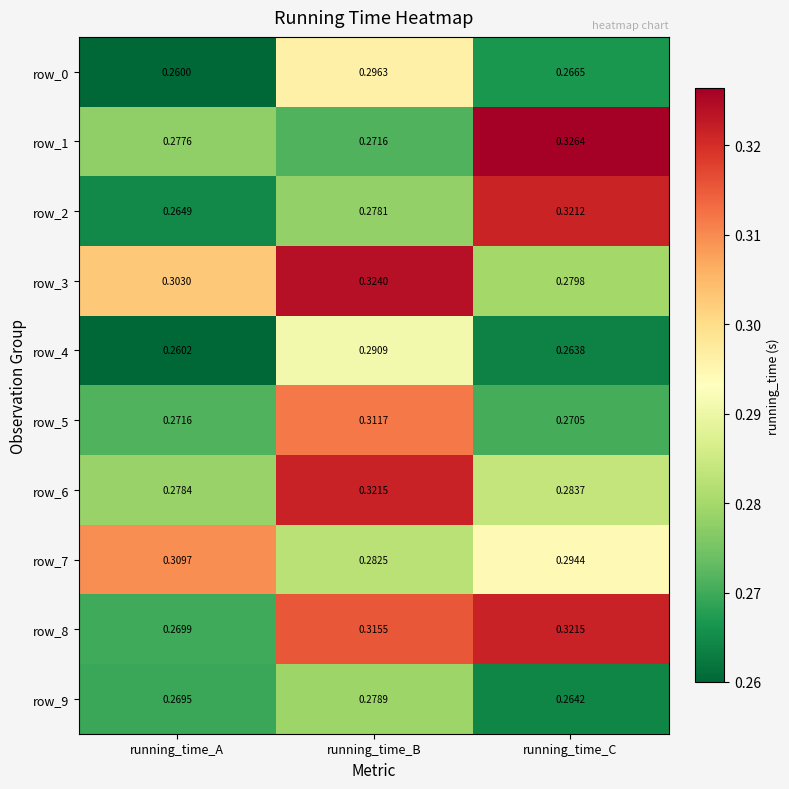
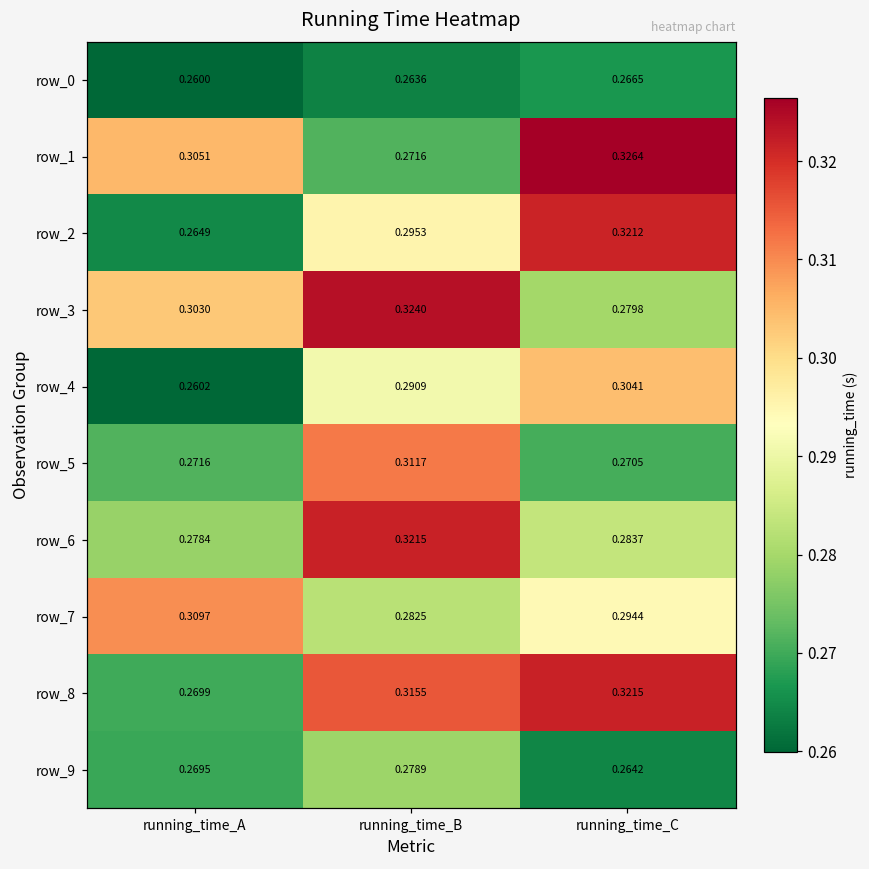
  {
    "row_0": {
      "running_time_A": 0.2600,
-     "running_time_B": 0.2963,
+     "running_time_B": 0.2636,
      "running_time_C": 0.2665
    },
    "row_1": {
-     "running_time_A": 0.2776,
+     "running_time_A": 0.3051,
      "running_time_B": 0.2716,
      "running_time_C": 0.3264
    },
    "row_2": {
      "running_time_A": 0.2649,
-     "running_time_B": 0.2781,
+     "running_time_B": 0.2953,
      "running_time_C": 0.3212
    },
    "row_3": {
      "running_time_A": 0.3030,
      "running_time_B": 0.3240,
      "running_time_C": 0.2798
    },
    "row_4": {
      "running_time_A": 0.2602,
      "running_time_B": 0.2909,
-     "running_time_C": 0.2638
+     "running_time_C": 0.3041
    },
    "row_5": {
      "running_time_A": 0.2716,
      "running_time_B": 0.3117,
      "running_time_C": 0.2705
    },
    "row_6": {
      "running_time_A": 0.2784,
      "running_time_B": 0.3215,
      "running_time_C": 0.2837
    },
    "row_7": {
      "running_time_A": 0.3097,
      "running_time_B": 0.2825,
      "running_time_C": 0.2944
    },
    "row_8": {
      "running_time_A": 0.2699,
      "running_time_B": 0.3155,
      "running_time_C": 0.3215
    },
    "row_9": {
      "running_time_A": 0.2695,
      "running_time_B": 0.2789,
      "running_time_C": 0.2642
    }
  }
